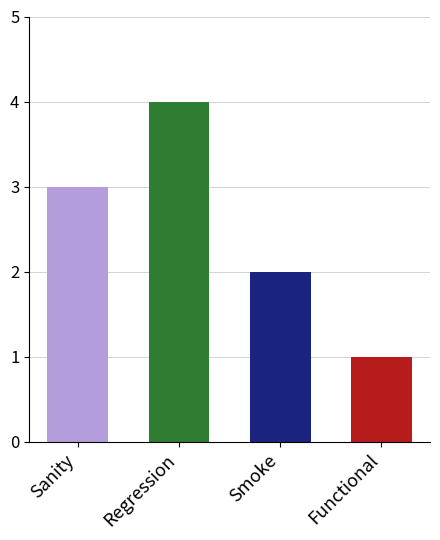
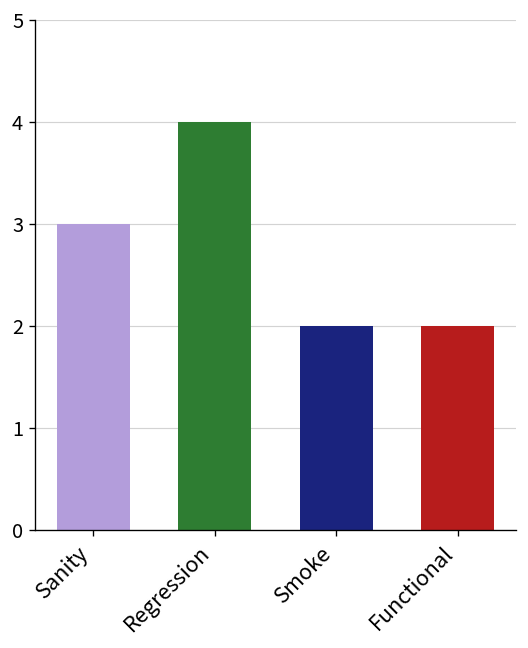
  {
    "Sanity": 3,
    "Regression": 4,
    "Smoke": 2,
-   "Functional": 1
+   "Functional": 2
  }
